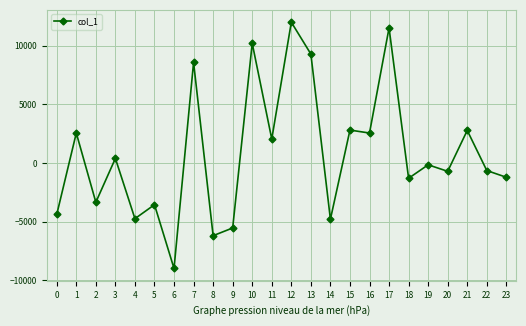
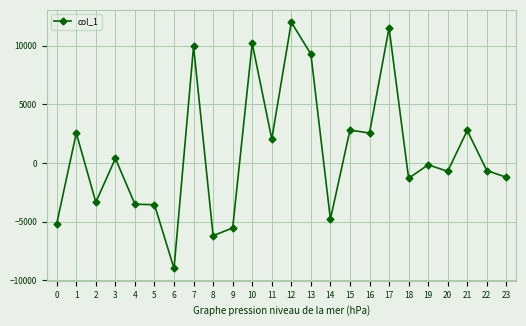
  {
-   "0": -4400,
+   "0": -5200,
    "1": 2600,
    "2": -3300,
    "3": 400,
-   "4": -4700,
+   "4": -3500,
    "5": -3500,
    "6": -9000,
-   "7": 8600,
+   "7": 9900,
    "8": -6200,
    "9": -5500,
    "10": 10200,
    "11": 2000,
    "12": 12000,
    "13": 9300,
    "14": -4800,
    "15": 2800,
    "16": 2600,
    "17": 11500,
    "18": -1300,
    "19": -200,
    "20": -700,
    "21": 2800,
    "22": -600,
    "23": -1200
  }
